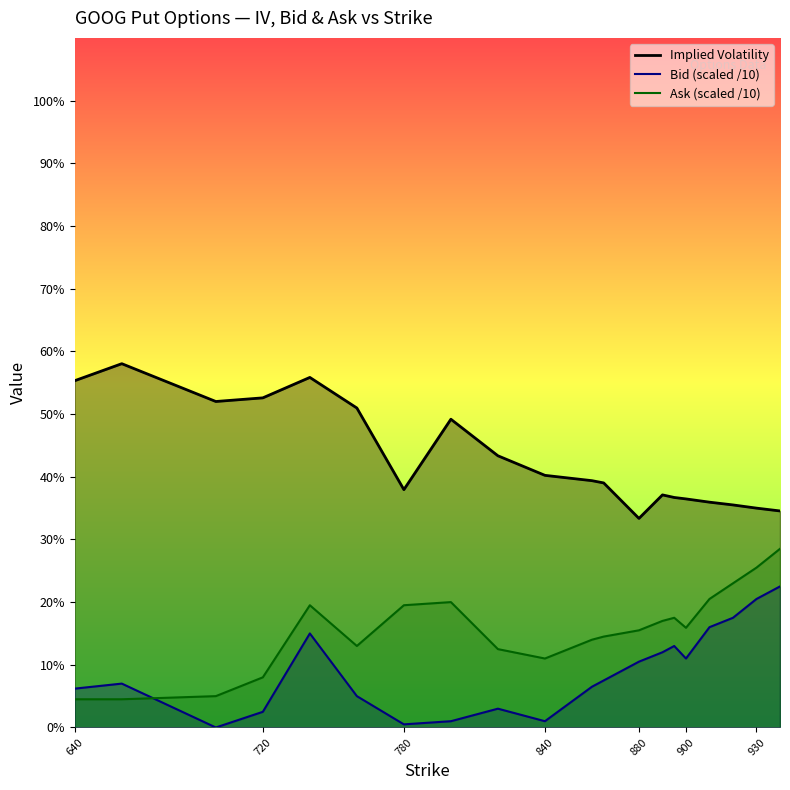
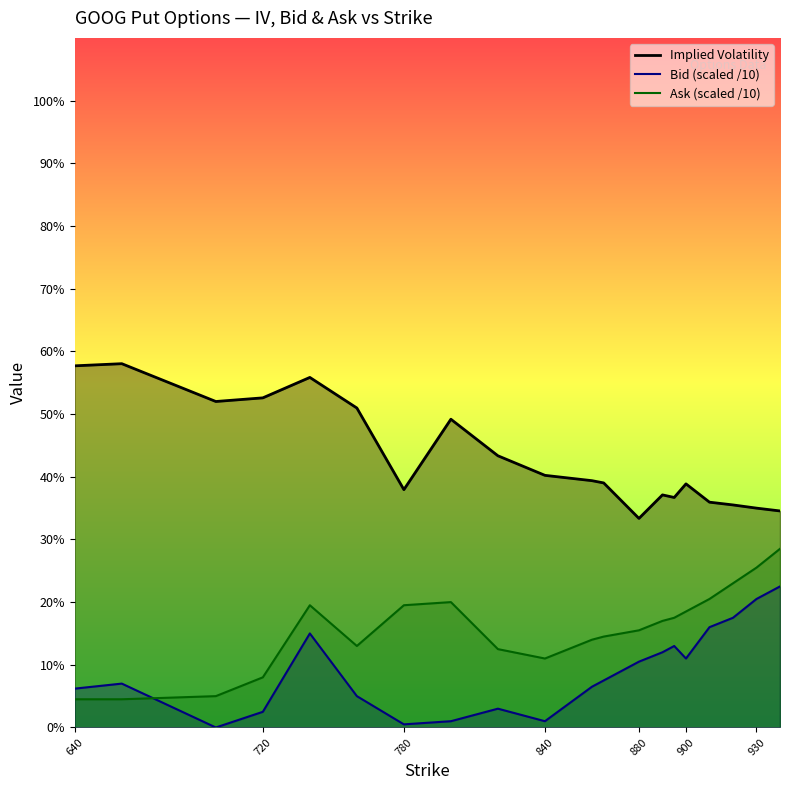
  {
    "Implied Volatility": {
-     "640": "55%",
+     "640": "58%",
      "720": "53%",
      "780": "38%",
      "840": "40%",
      "880": "33%",
-     "900": "36%",
+     "900": "39%",
      "930": "35%"
    },
    "Bid (scaled /10)": {
      "640": "6%",
      "720": "3%",
      "780": "1%",
      "840": "1%",
      "880": "11%",
      "900": "11%",
      "930": "21%"
    },
    "Ask (scaled /10)": {
      "640": "5%",
      "720": "8%",
      "780": "20%",
      "840": "11%",
      "880": "16%",
-     "900": "16%",
+     "900": "19%",
      "930": "26%"
    }
  }
